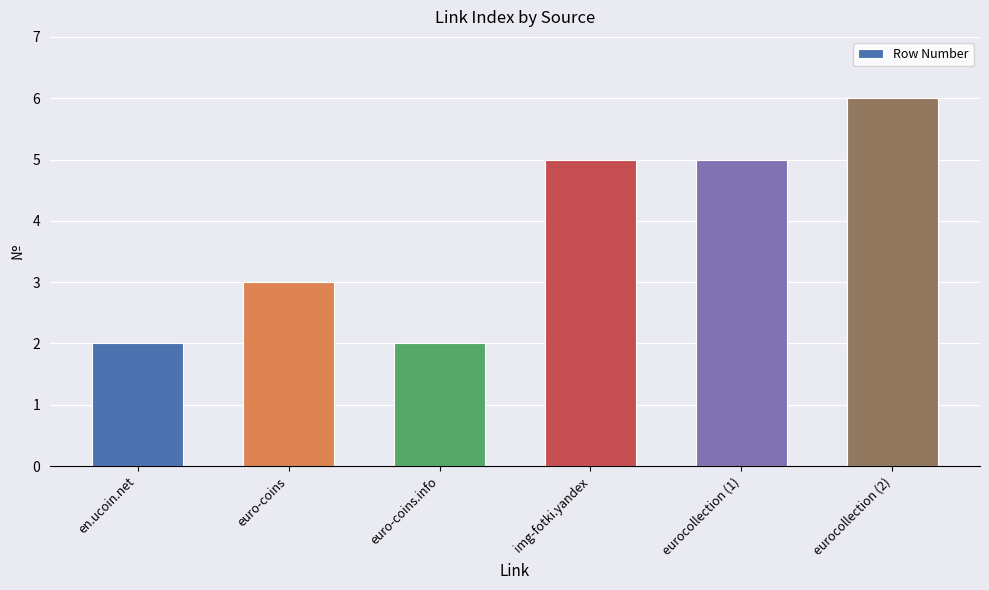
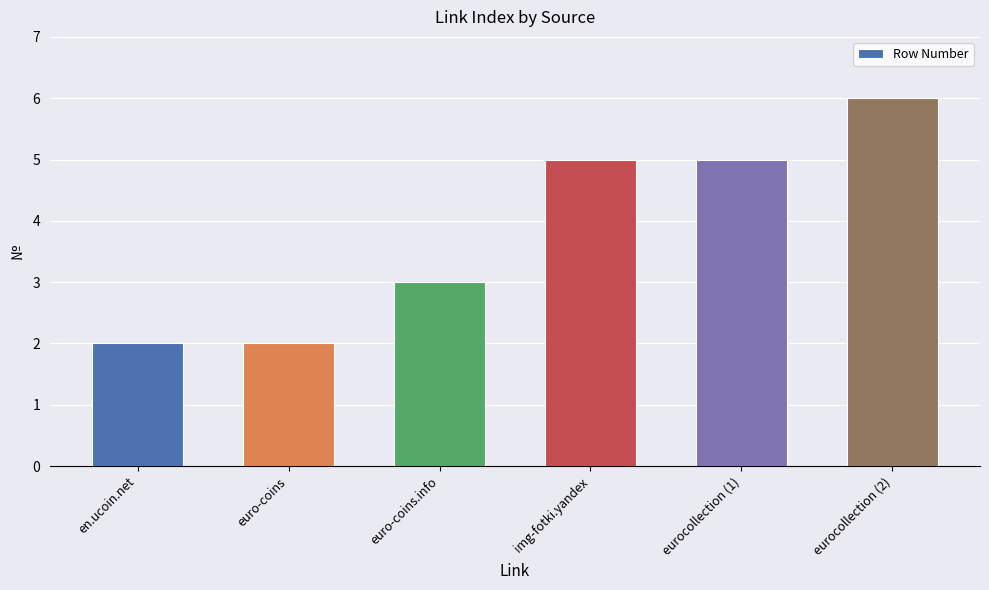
  {
    "en.ucoin.net": 2,
-   "euro-coins": 3,
-   "euro-coins.info": 2,
+   "euro-coins": 2,
+   "euro-coins.info": 3,
    "img-fotki.yandex": 5,
    "eurocollection (1)": 5,
    "eurocollection (2)": 6
  }
